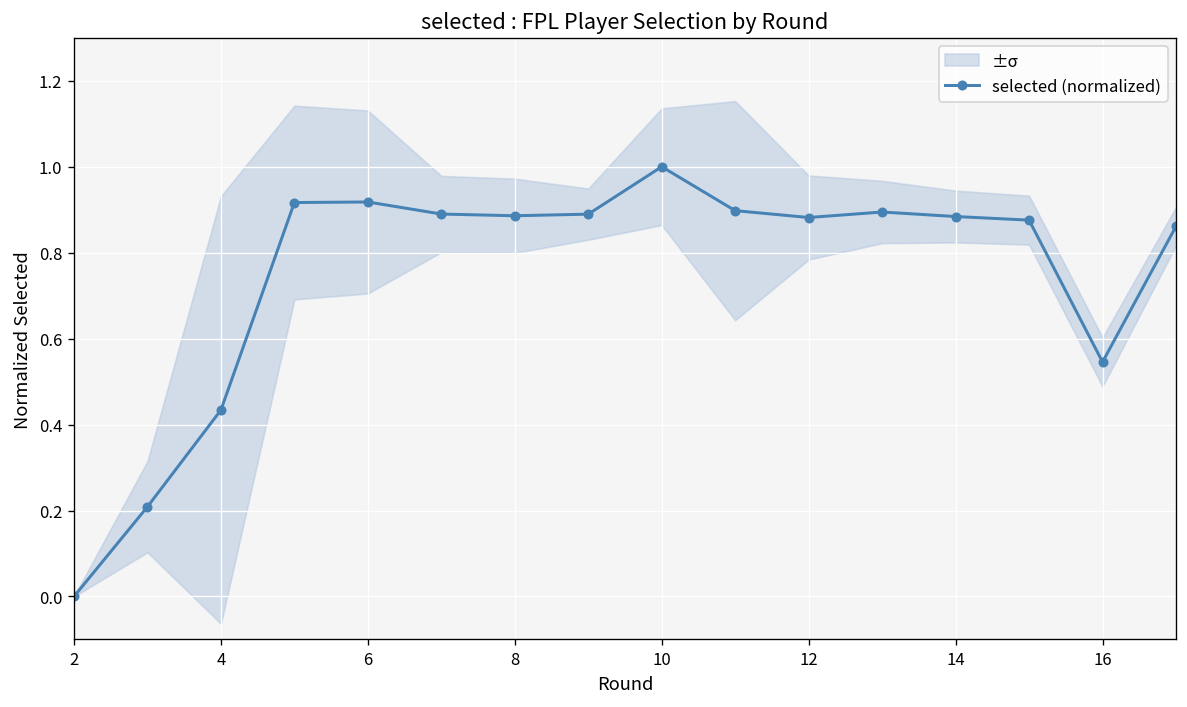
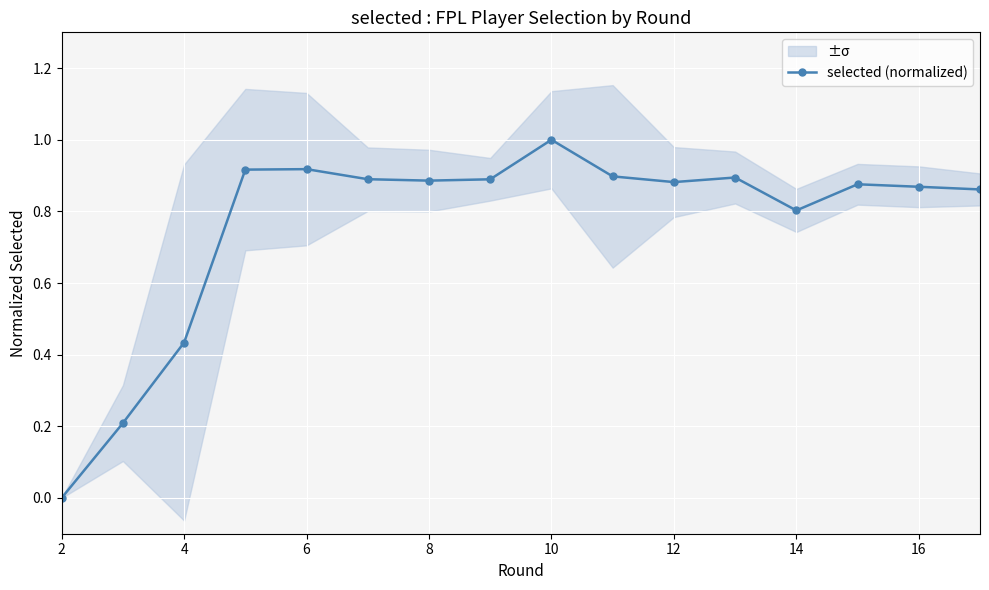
  {
    "selected (normalized)": {
      "4": 0.43,
      "6": 0.92,
      "8": 0.89,
      "10": 1.00,
      "12": 0.88,
-     "14": 0.88,
-     "16": 0.55
+     "14": 0.80,
+     "16": 0.87
    }
  }
